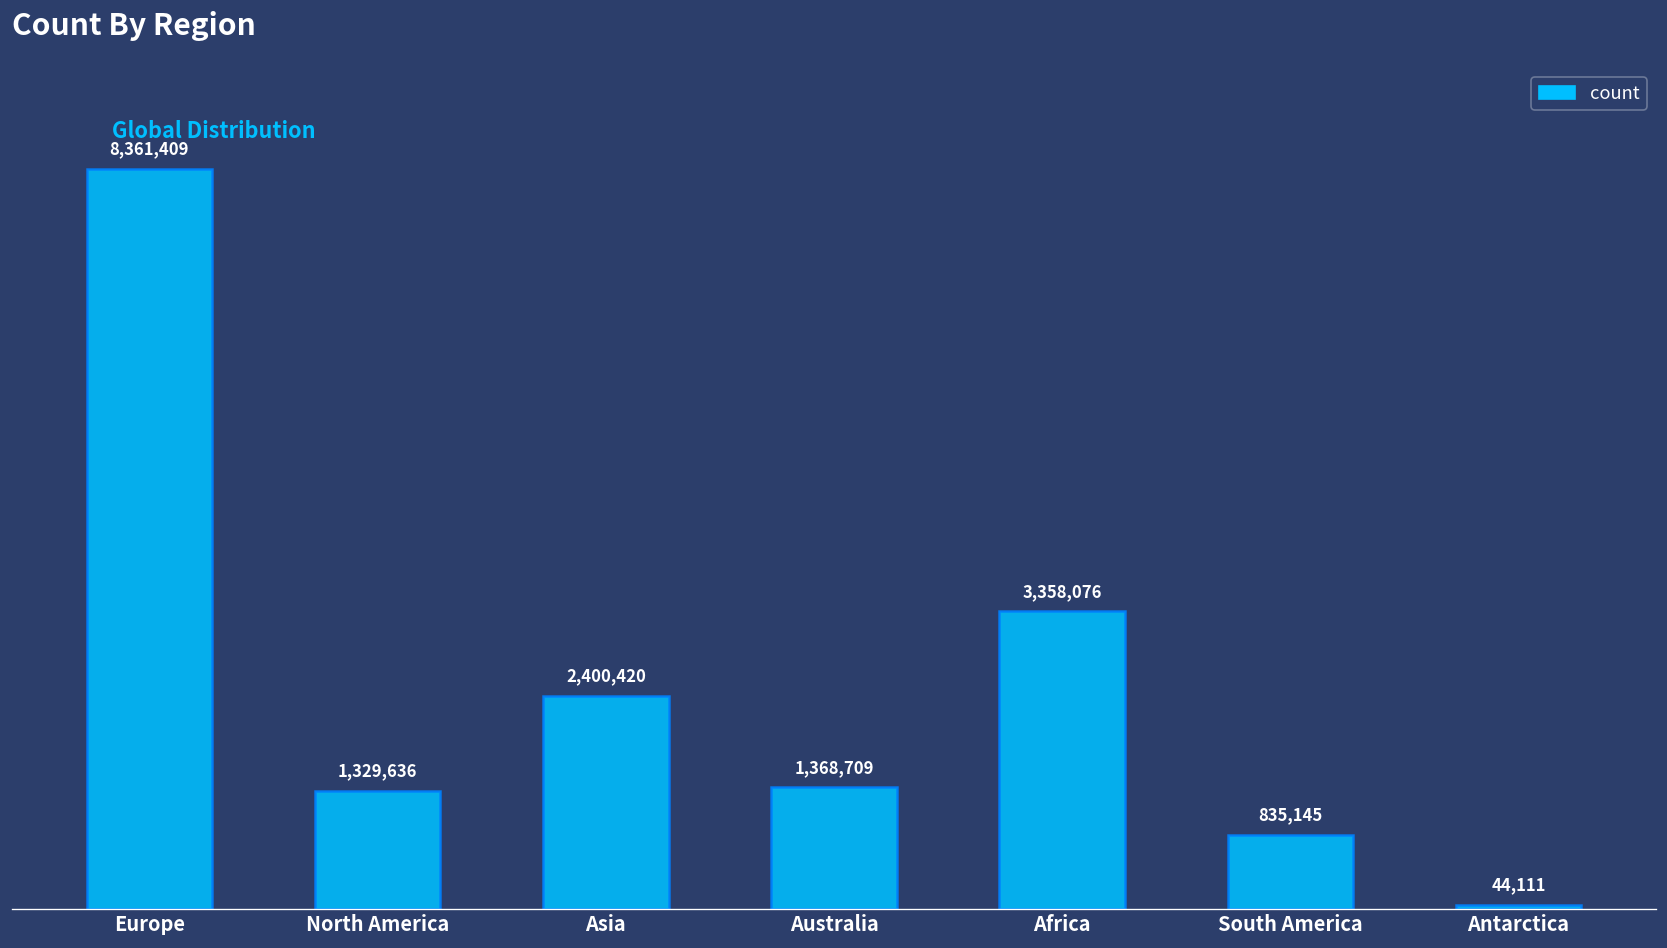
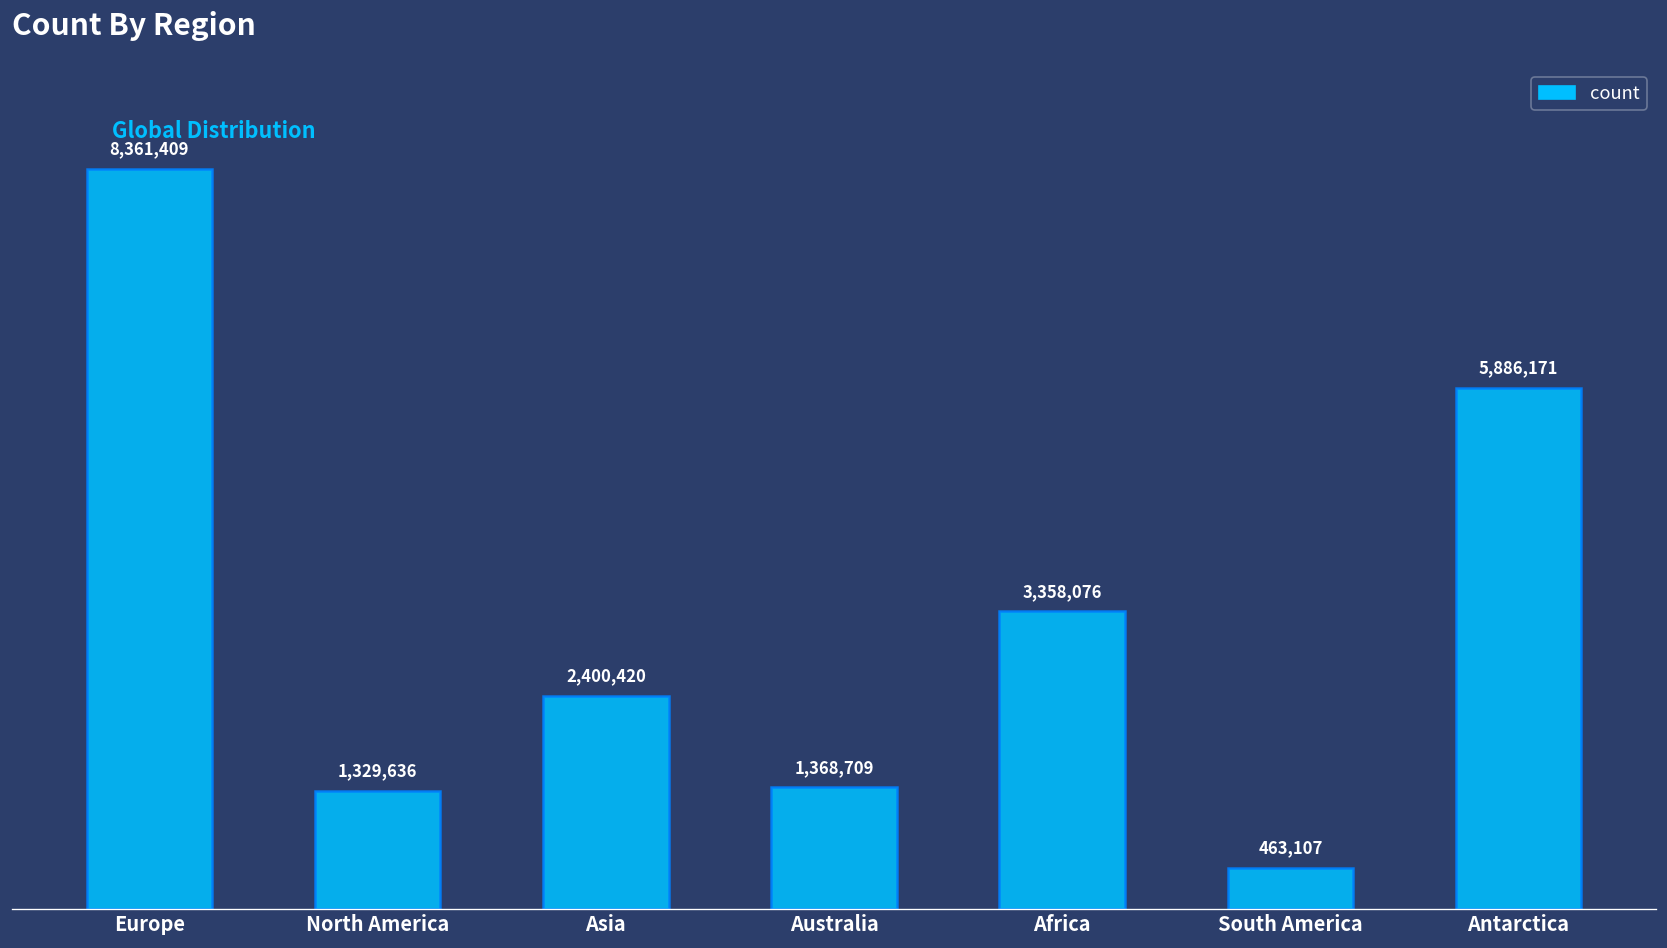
  {
    "Europe": "8,361,409",
    "North America": "1,329,636",
    "Asia": "2,400,420",
    "Australia": "1,368,709",
    "Africa": "3,358,076",
-   "South America": "835,145",
-   "Antarctica": "44,111"
+   "South America": "463,107",
+   "Antarctica": "5,886,171"
  }
